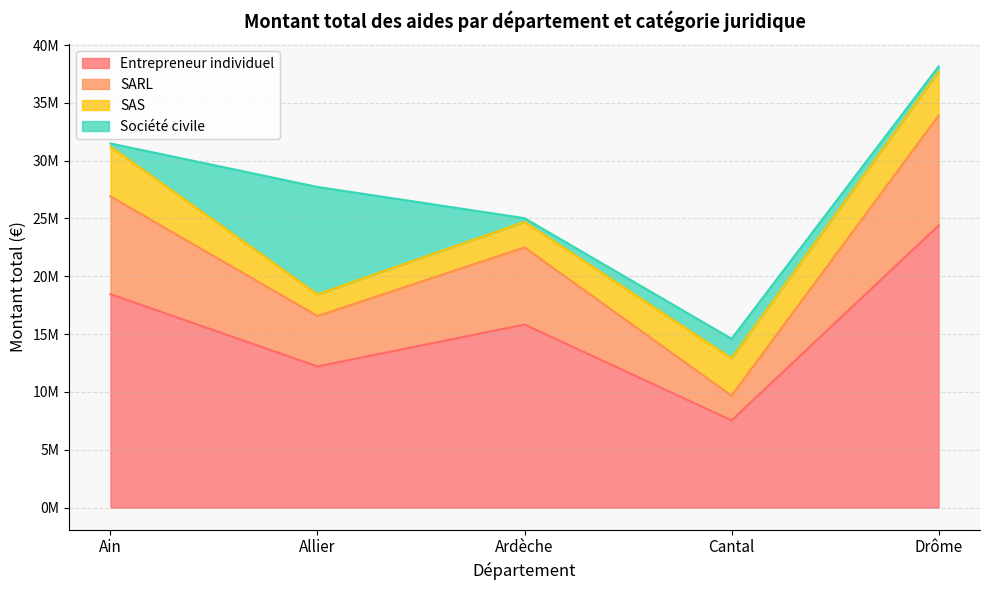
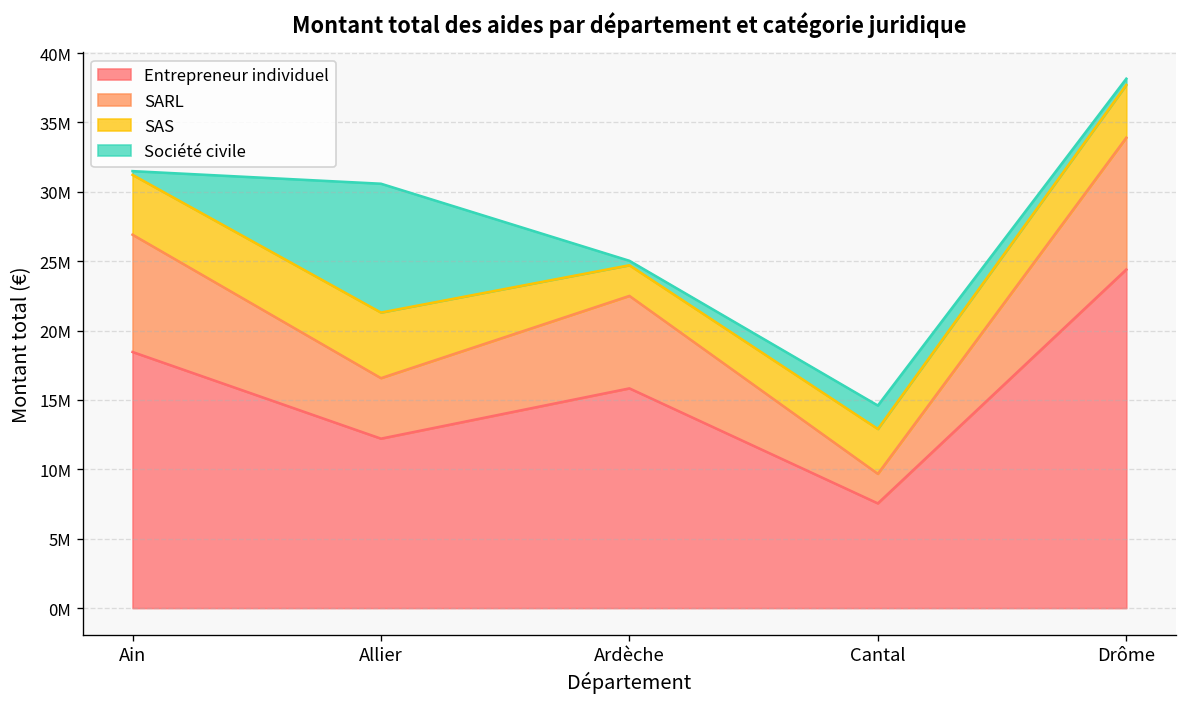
  {
    "SAS": {
      "Ain": 4300000,
-     "Allier": 1900000,
+     "Allier": 4700000,
      "Ardèche": 2200000,
      "Cantal": 3200000,
      "Drôme": 3800000
    },
    "Société civile": {
      "Ain": 300000,
      "Allier": 9300000,
      "Ardèche": 300000,
      "Cantal": 1700000,
      "Drôme": 500000
    }
  }
